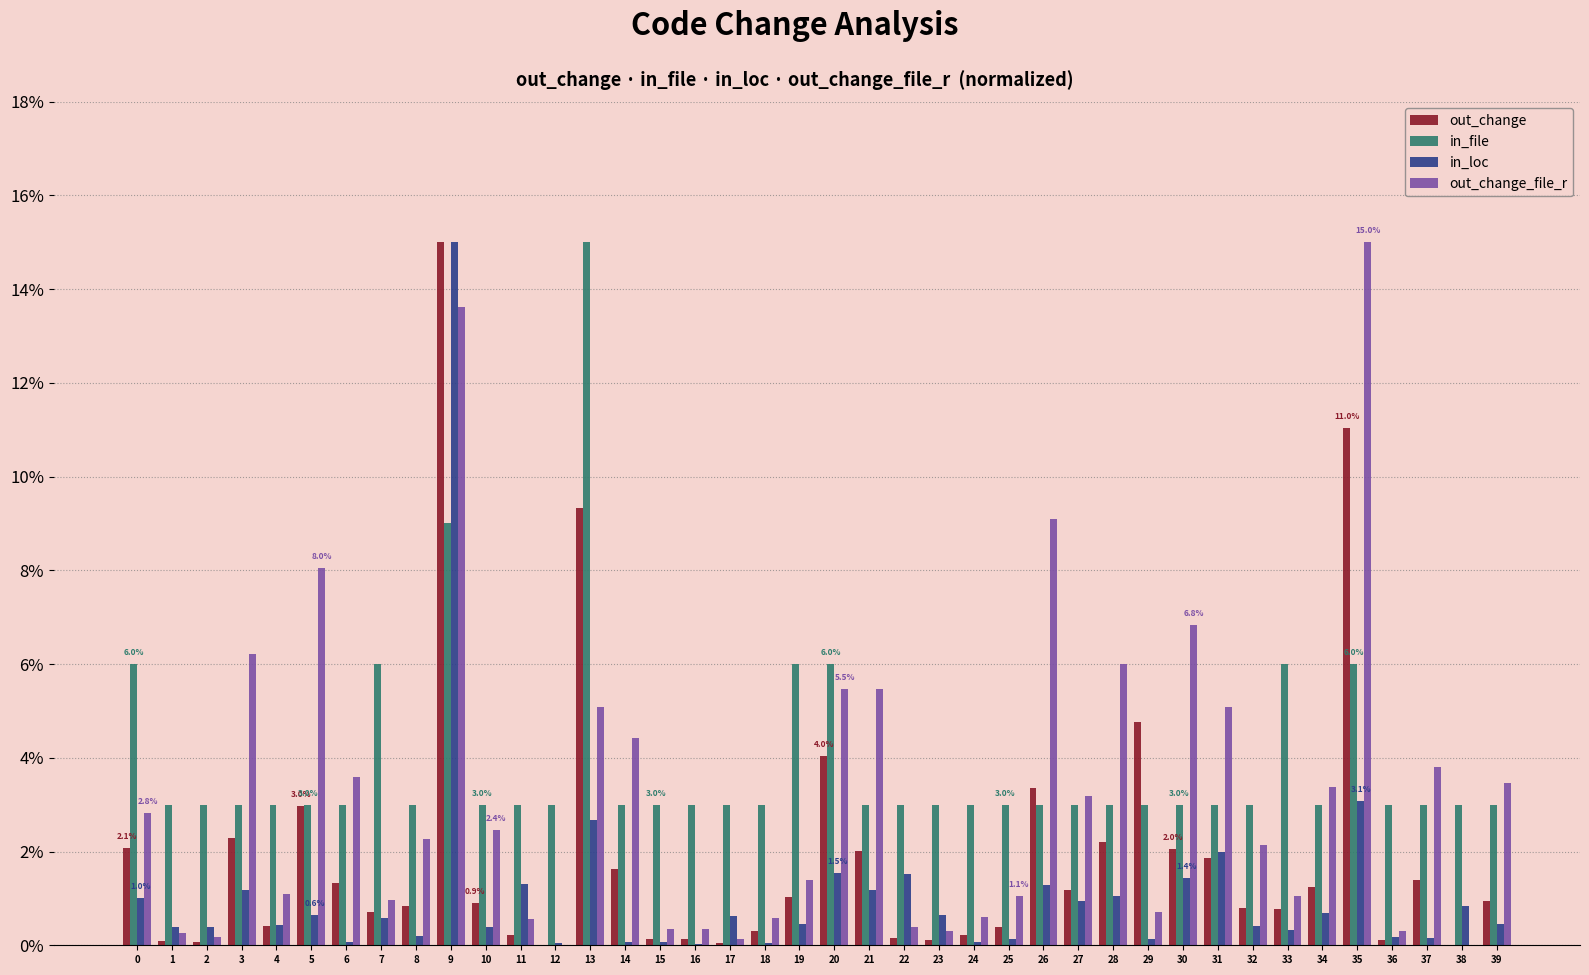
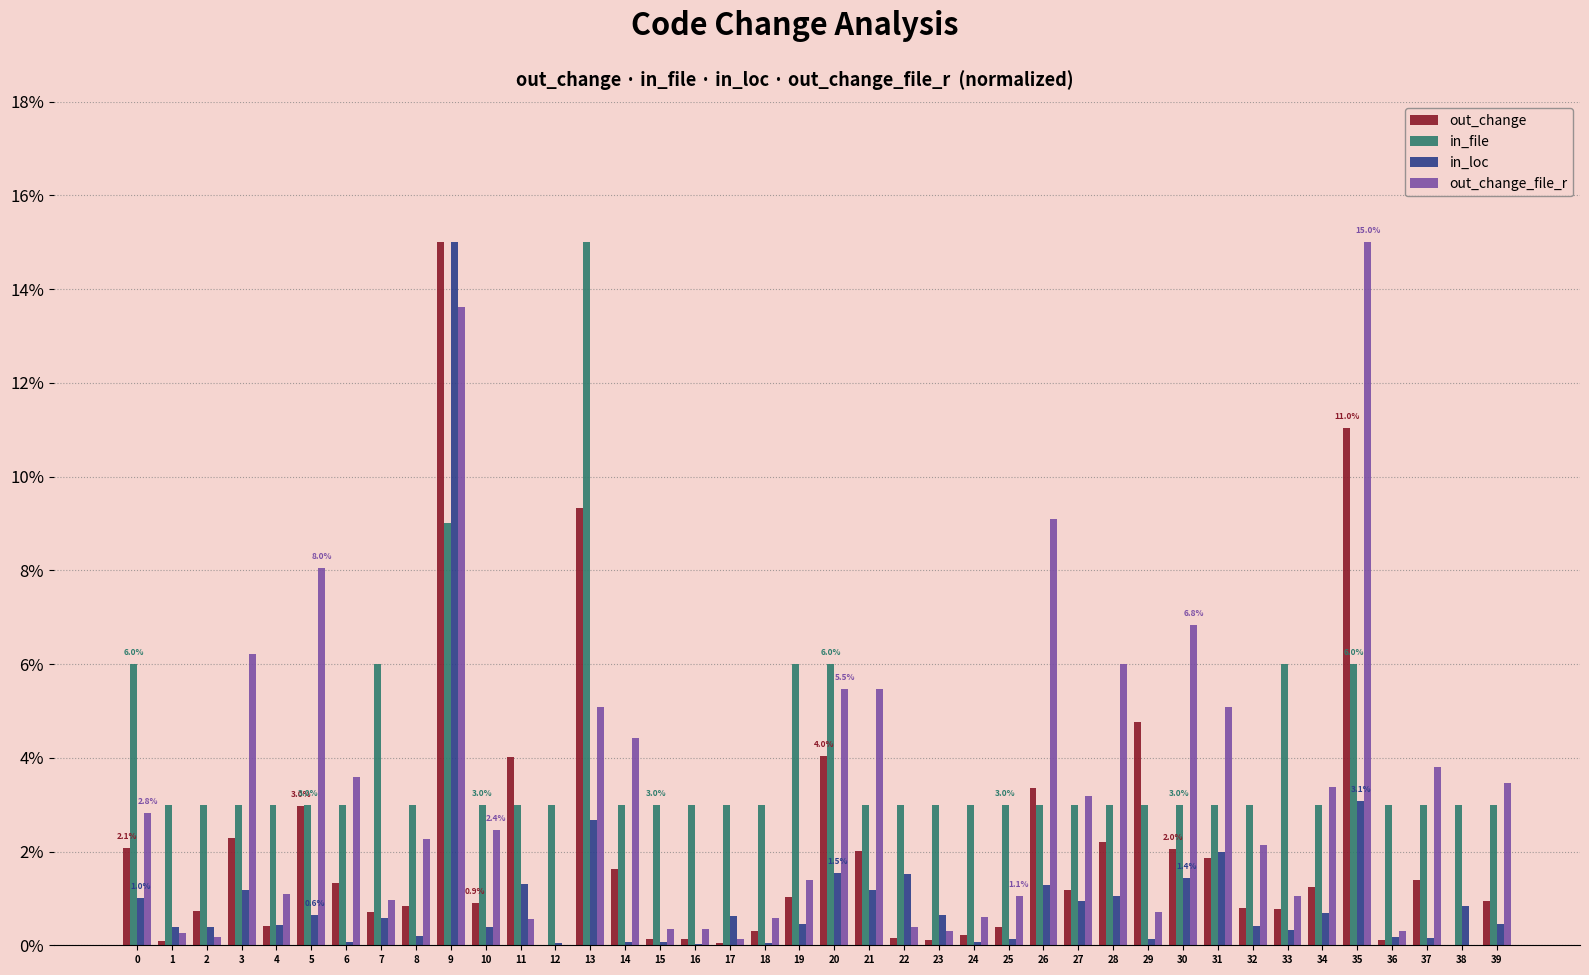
  {
    "out_change": {
      "1": "0.1%",
-     "2": "0.1%",
+     "2": "0.7%",
      "3": "2.3%",
      "4": "0.4%",
      "6": "1.3%",
      "7": "0.7%",
      "8": "0.8%",
      "9": "15.0%",
-     "11": "0.2%",
+     "11": "4.0%",
      "12": "0.0%",
      "13": "9.3%",
      "14": "1.6%",
      "15": "0.1%",
      "16": "0.1%",
      "18": "0.3%",
      "19": "1.0%",
      "21": "2.0%",
      "22": "0.1%",
      "23": "0.1%",
      "24": "0.2%",
      "25": "0.4%",
      "26": "3.4%",
      "27": "1.2%",
      "28": "2.2%",
      "29": "4.8%",
      "31": "1.9%",
      "32": "0.8%",
      "33": "0.8%",
      "34": "1.2%",
      "36": "0.1%",
      "37": "1.4%",
      "38": "0.0%",
      "39": "1.0%"
    },
    "in_file": {
      "0": "6.0%",
      "10": "3.0%",
      "15": "3.0%",
      "20": "6.0%",
      "25": "3.0%",
      "30": "3.0%",
      "35": "6.0%"
    },
    "in_loc": {
      "0": "1.0%",
      "5": "0.6%",
      "20": "1.5%",
      "30": "1.4%",
      "35": "3.1%"
    },
    "out_change_file_r": {
      "0": "2.8%",
      "5": "8.0%",
      "10": "2.4%",
      "20": "5.5%",
      "25": "1.1%",
      "30": "6.8%",
      "35": "15.0%"
    }
  }
